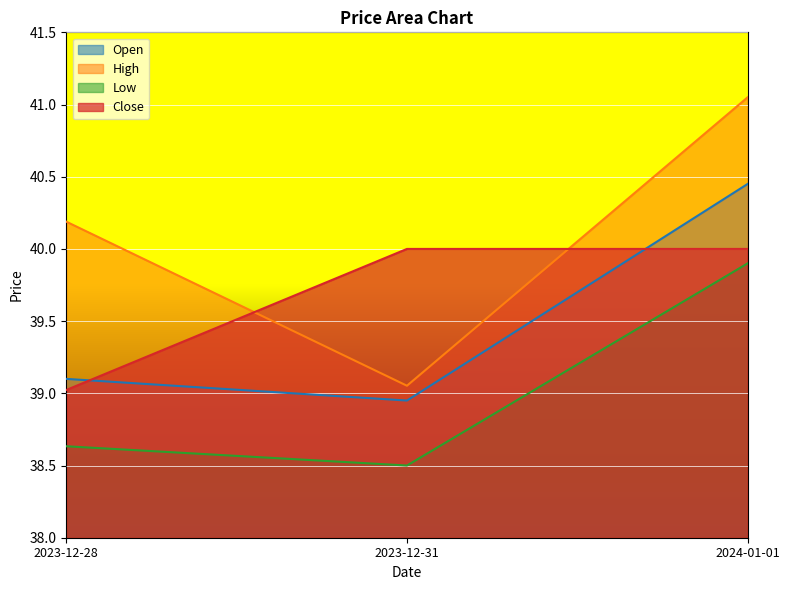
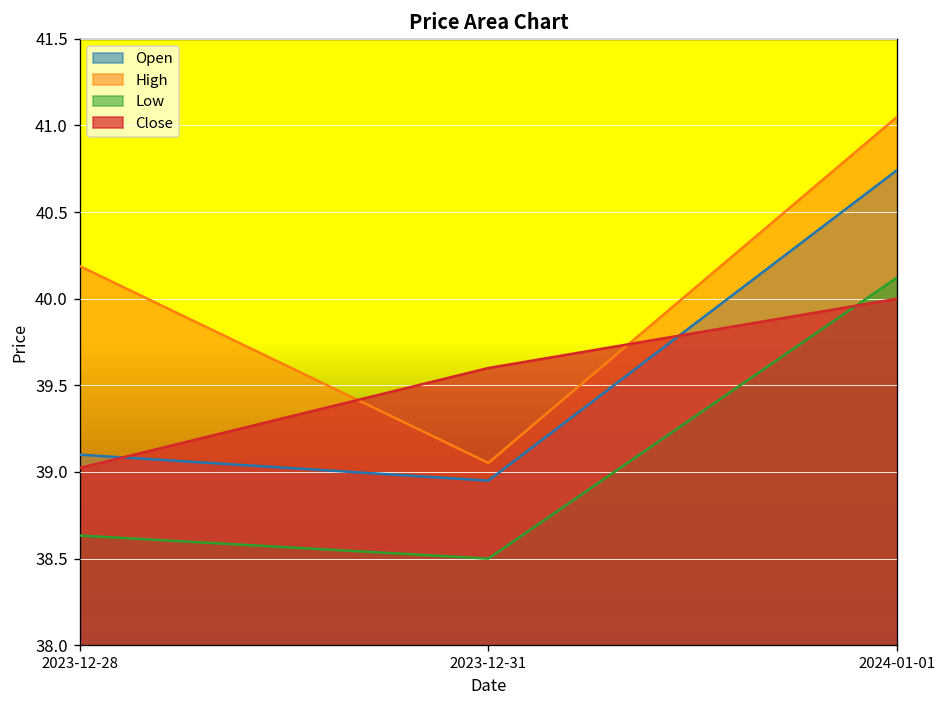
  {
    "Open": {
      "2023-12-28": 39.10,
      "2023-12-31": 38.95,
-     "2024-01-01": 40.45
+     "2024-01-01": 40.74
    },
    "High": {
      "2023-12-28": 40.19,
      "2023-12-31": 39.05,
      "2024-01-01": 41.05
    },
    "Low": {
      "2023-12-28": 38.63,
      "2023-12-31": 38.50,
-     "2024-01-01": 39.90
+     "2024-01-01": 40.12
    },
    "Close": {
      "2023-12-28": 39.02,
-     "2023-12-31": 40.0,
+     "2023-12-31": 39.6,
      "2024-01-01": 40.0
    }
  }
